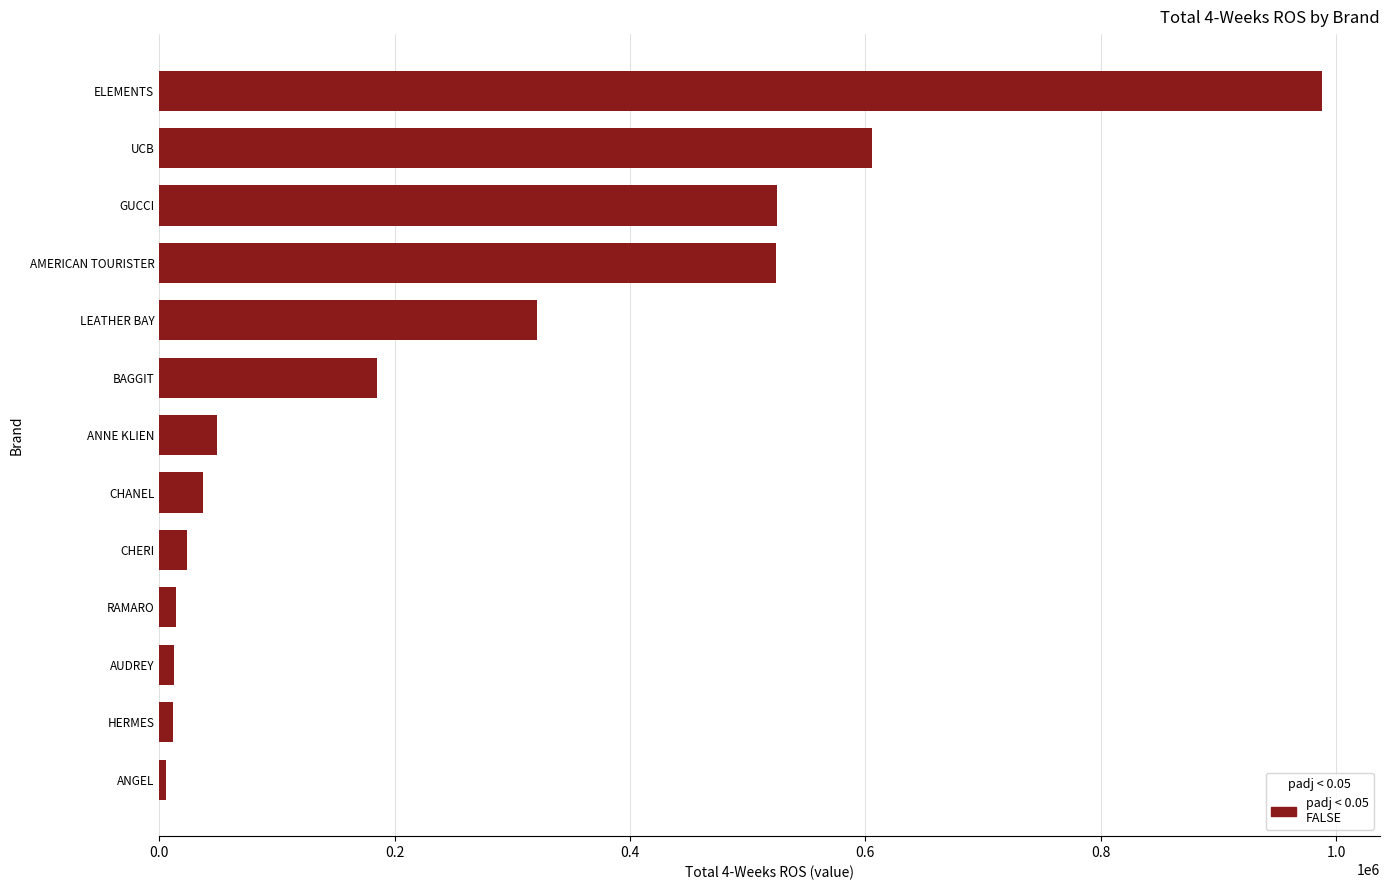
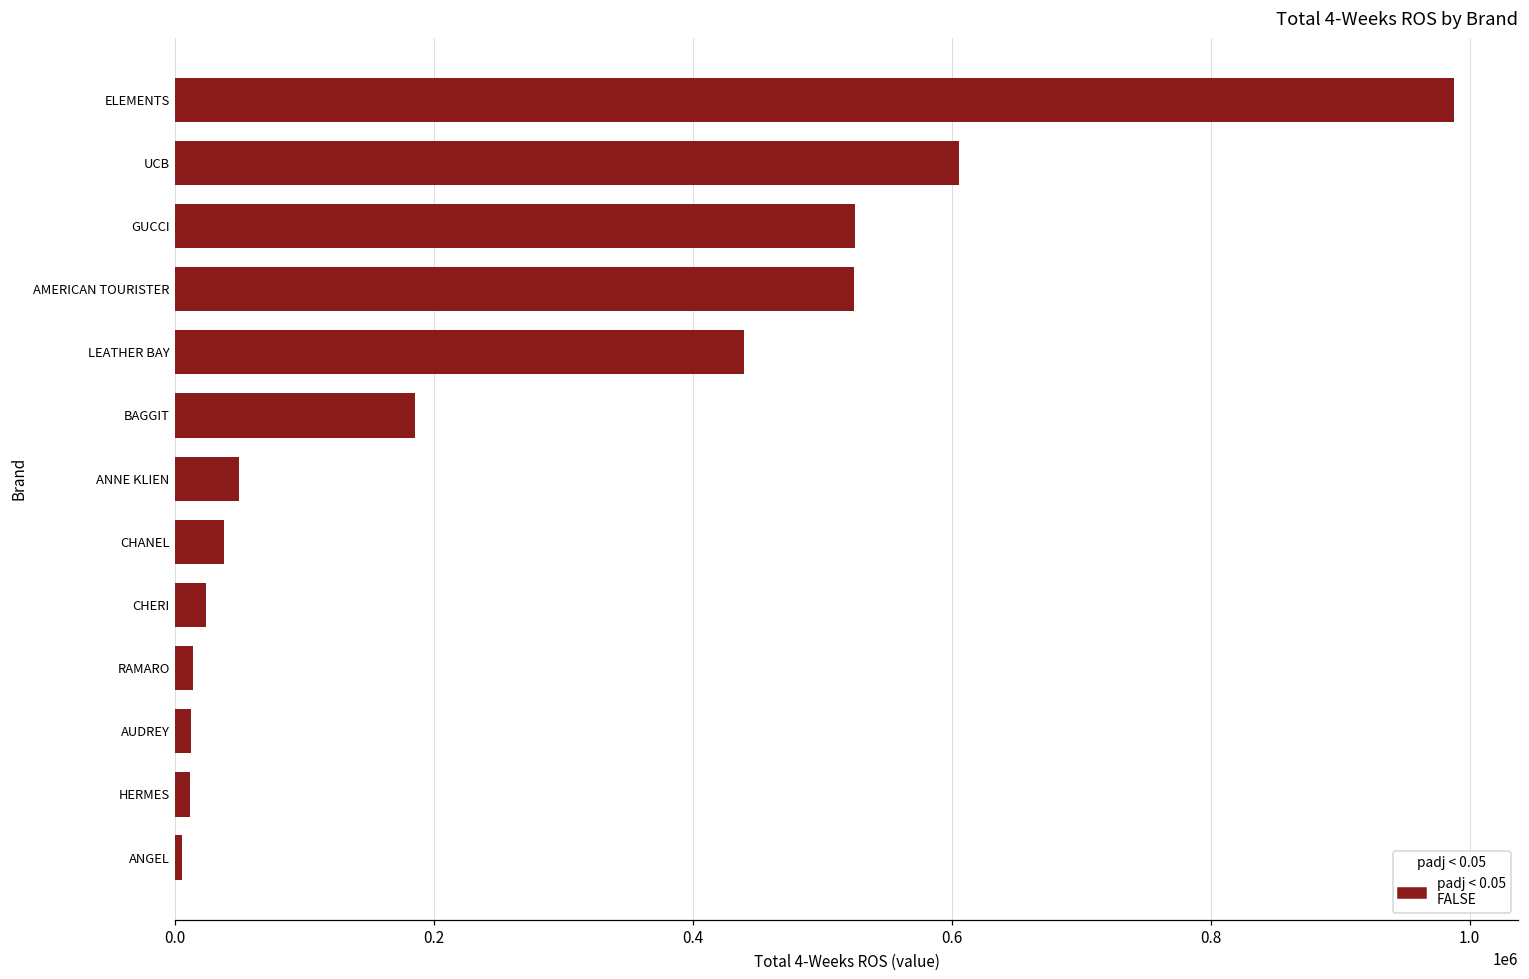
  {
    "ELEMENTS": 988000,
    "UCB": 606000,
    "GUCCI": 525000,
    "AMERICAN TOURISTER": 524000,
-   "LEATHER BAY": 321000,
+   "LEATHER BAY": 440000,
    "BAGGIT": 185000,
    "ANNE KLIEN": 49000,
    "CHANEL": 38000,
    "CHERI": 24000,
    "RAMARO": 14000,
    "AUDREY": 13000,
    "HERMES": 12000,
    "ANGEL": 5000
  }
